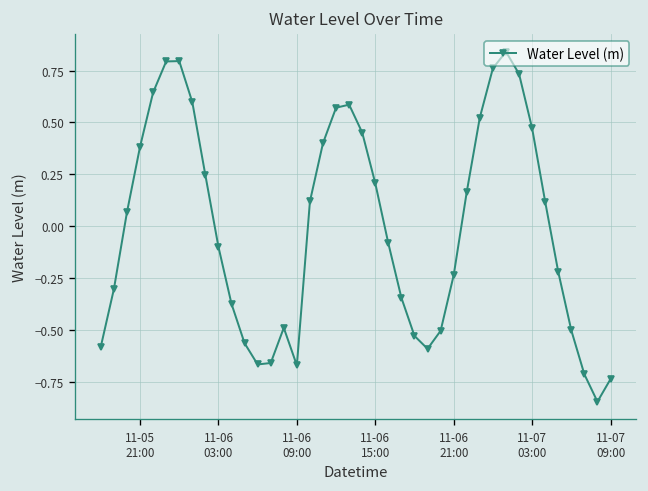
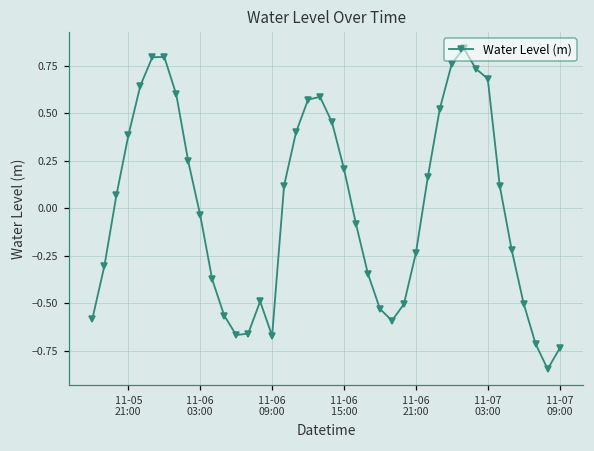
  {
    "11-05 21:00": 0.38,
-   "11-06 03:00": -0.10,
+   "11-06 03:00": -0.04,
    "11-06 09:00": -0.67,
    "11-06 15:00": 0.21,
    "11-06 21:00": -0.24,
-   "11-07 03:00": 0.47,
+   "11-07 03:00": 0.68,
    "11-07 09:00": -0.74
  }
